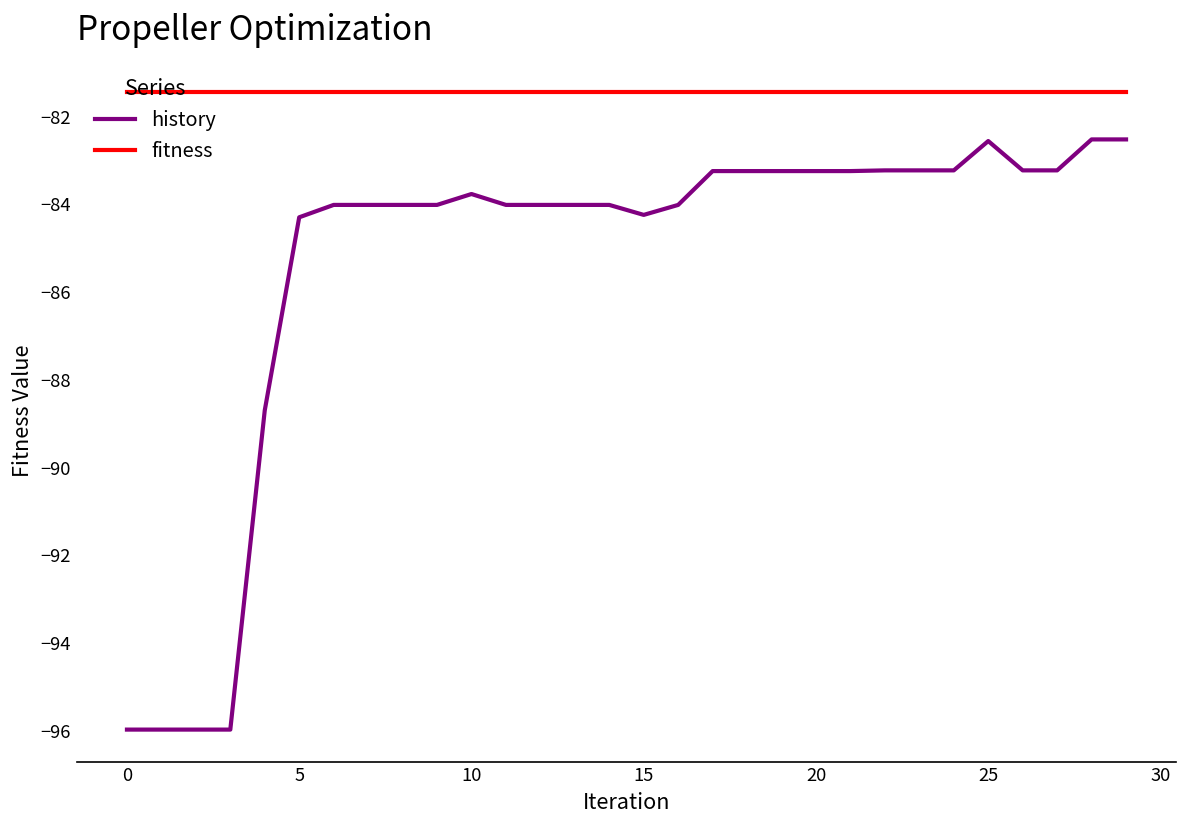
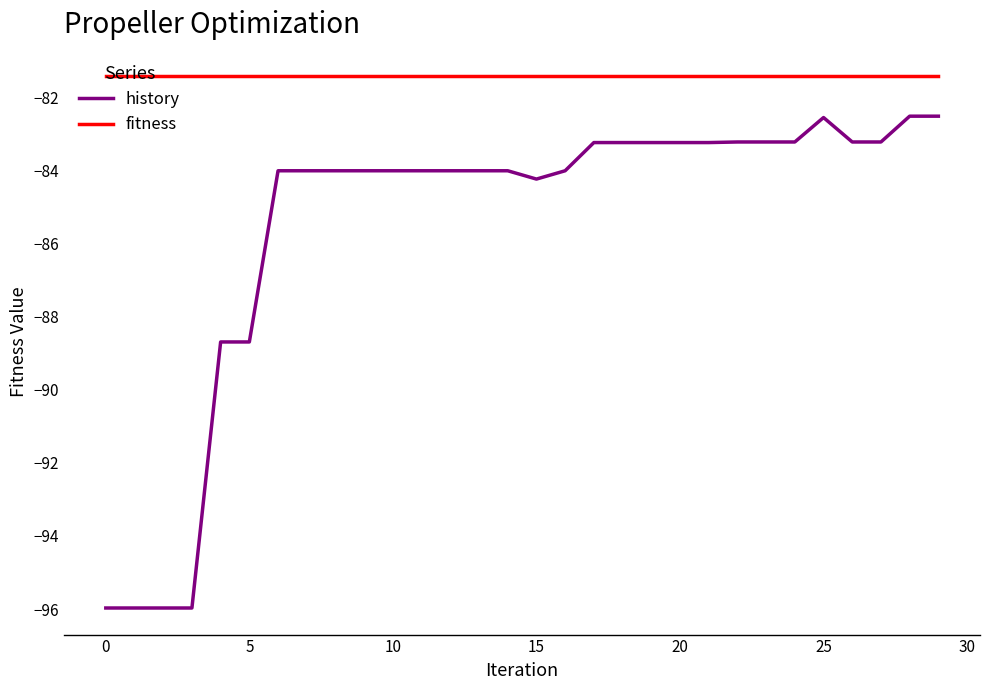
  {
    "history": {
      "0": -96.0,
-     "5": -84.3,
-     "10": -83.8,
+     "5": -88.7,
+     "10": -84.0,
      "15": -84.2,
      "20": -83.2,
      "25": -82.6
    },
    "fitness": {
      "0": -81.4,
      "5": -81.4,
      "10": -81.4,
      "15": -81.4,
      "20": -81.4,
      "25": -81.4
    }
  }
